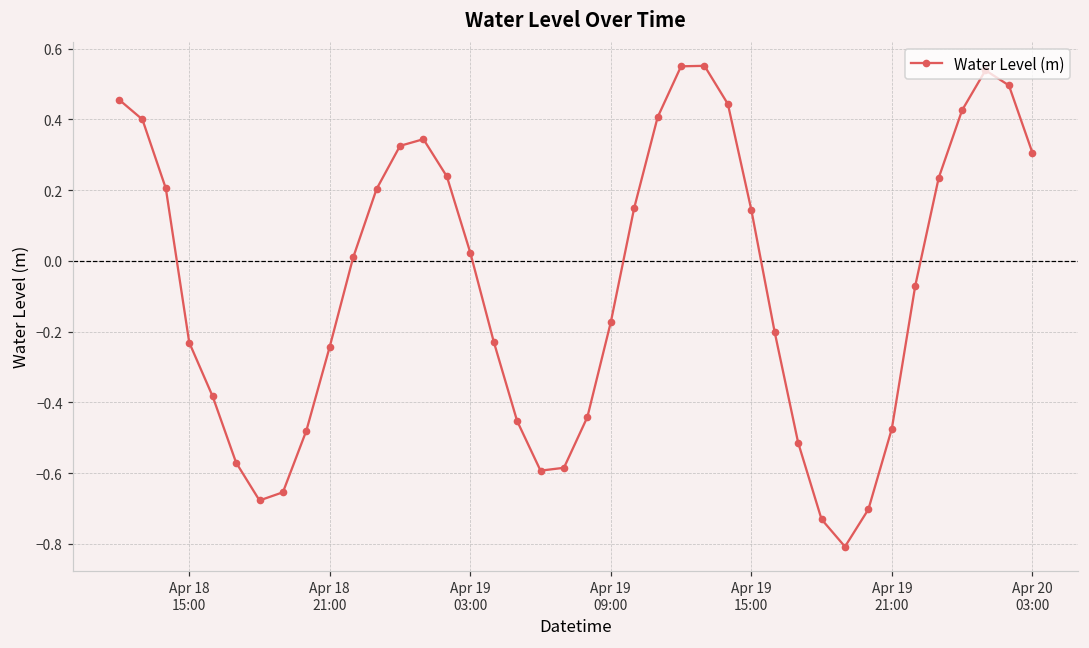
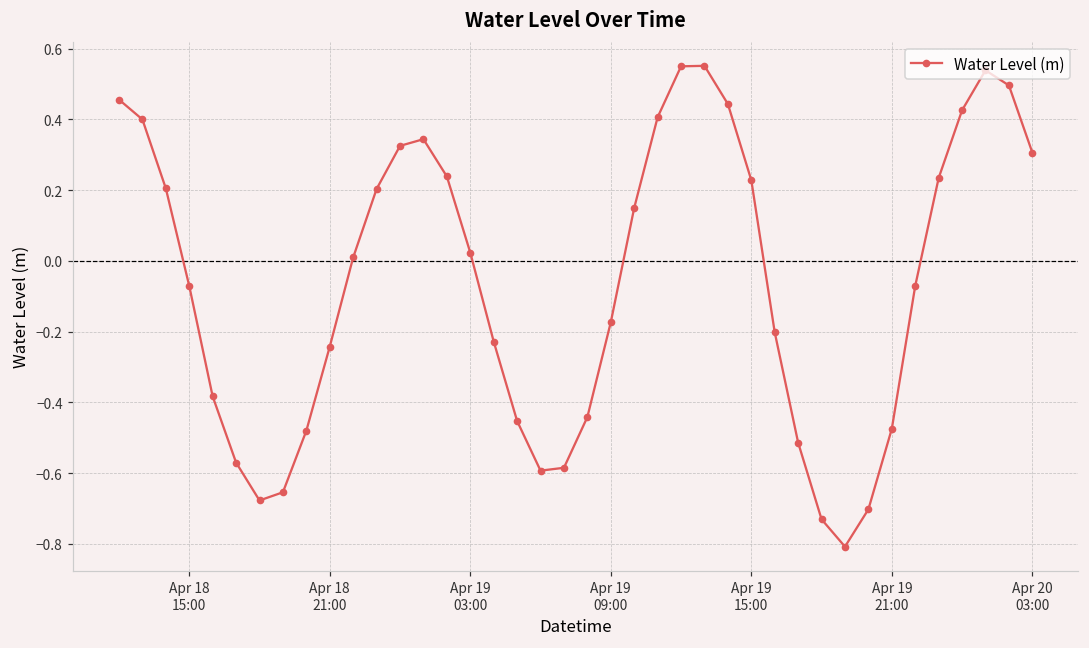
  {
-   "Apr 18 15:00": -0.23,
+   "Apr 18 15:00": -0.07,
    "Apr 18 21:00": -0.24,
    "Apr 19 03:00": 0.02,
    "Apr 19 09:00": -0.17,
-   "Apr 19 15:00": 0.14,
+   "Apr 19 15:00": 0.23,
    "Apr 19 21:00": -0.47,
    "Apr 20 03:00": 0.31
  }
